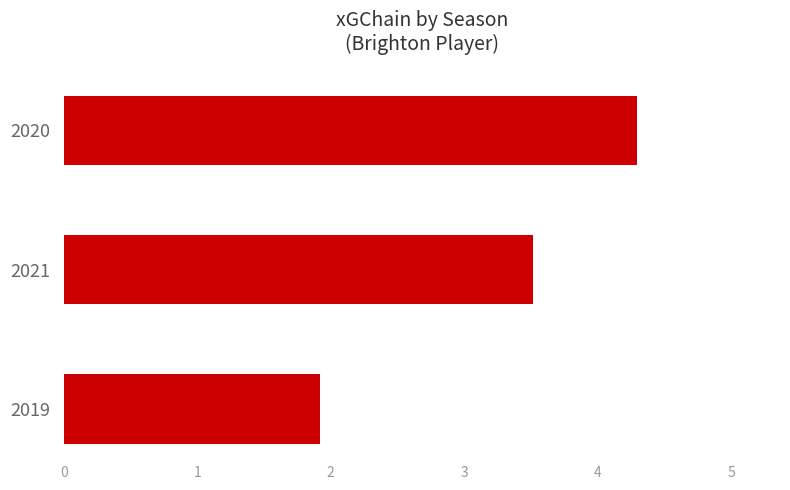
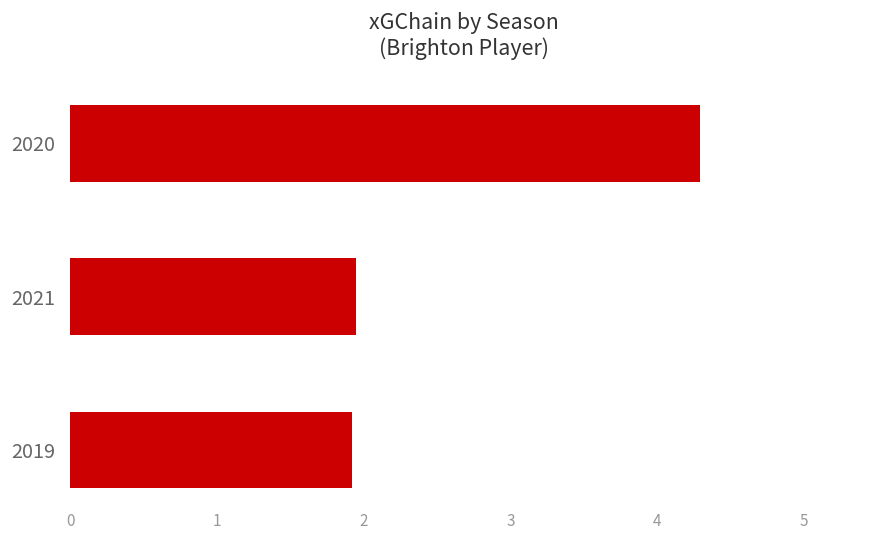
  {
    "2020": 4.29,
-   "2021": 3.52,
+   "2021": 1.95,
    "2019": 1.92
  }
